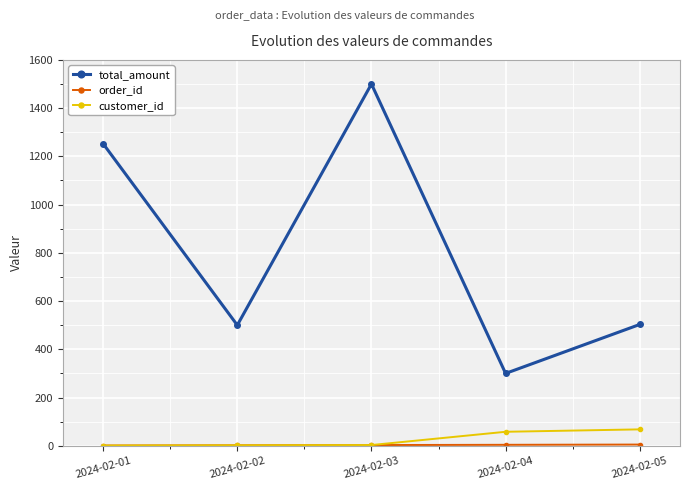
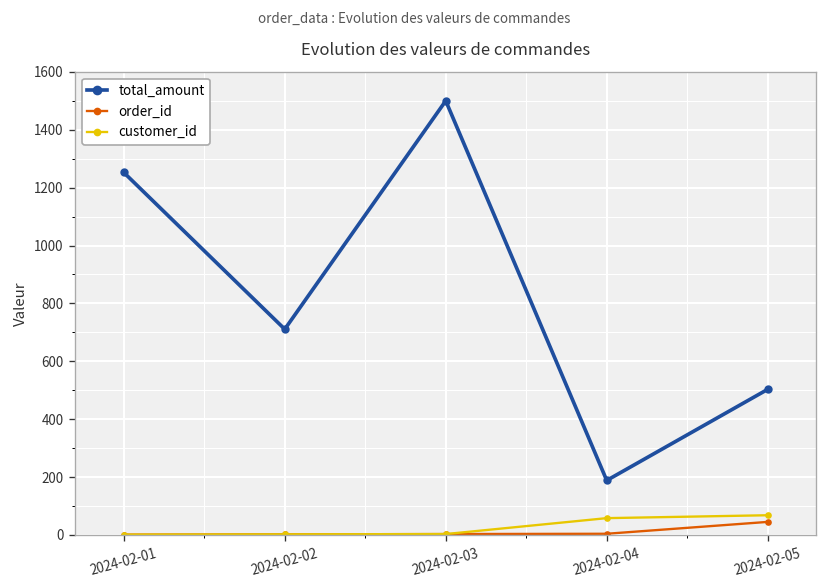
  {
    "total_amount": {
      "2024-02-01": 1250,
-     "2024-02-02": 500,
+     "2024-02-02": 710,
      "2024-02-03": 1500,
-     "2024-02-04": 300,
+     "2024-02-04": 190,
      "2024-02-05": 500
    },
    "order_id": {
      "2024-02-04": 0,
-     "2024-02-05": 10
+     "2024-02-05": 50
    },
    "customer_id": {
      "2024-02-04": 60,
      "2024-02-05": 70
    }
  }
